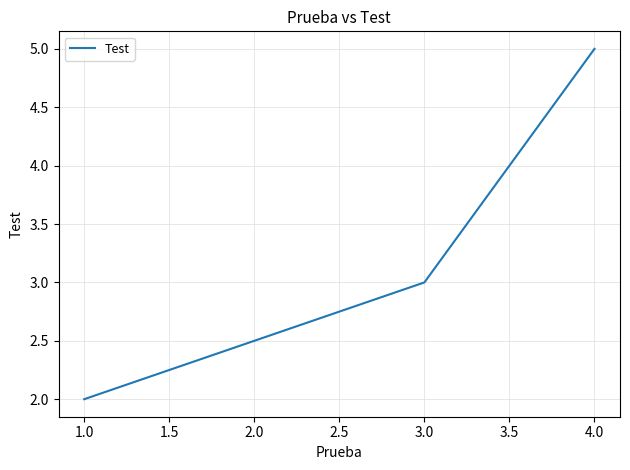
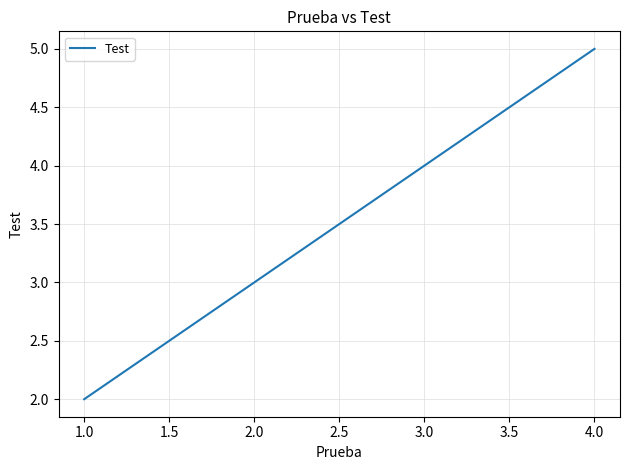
  {
    "1.0": 2,
-   "3.0": 3,
+   "3.0": 4,
    "4.0": 5
  }
